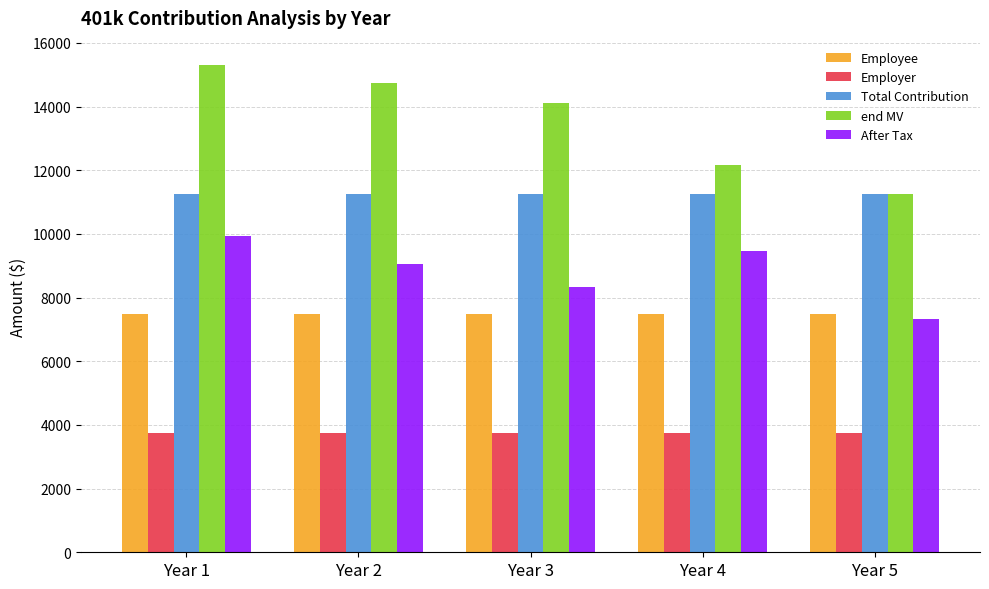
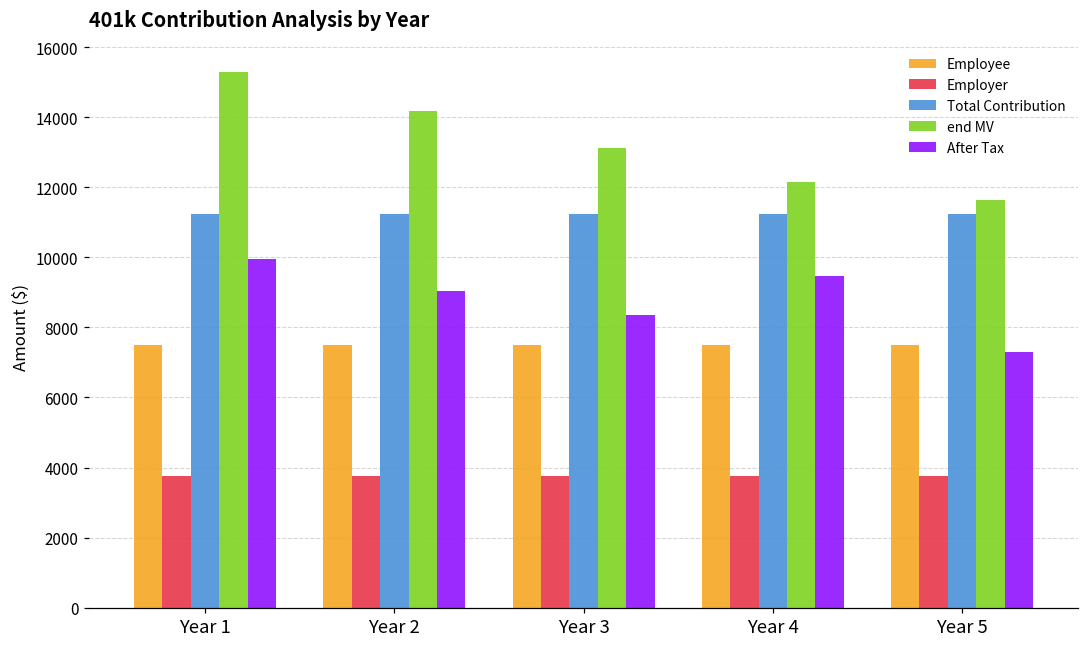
  {
    "Employee": {
      "Year 1": 7500,
      "Year 2": 7500,
      "Year 3": 7500,
      "Year 4": 7500,
      "Year 5": 7500
    },
    "Employer": {
      "Year 1": 3800,
      "Year 2": 3800,
      "Year 3": 3800,
      "Year 4": 3800,
      "Year 5": 3800
    },
    "Total Contribution": {
      "Year 1": 11300,
      "Year 2": 11300,
      "Year 3": 11300,
      "Year 4": 11300,
      "Year 5": 11300
    },
    "end MV": {
      "Year 1": 15300,
-     "Year 2": 14800,
-     "Year 3": 14100,
+     "Year 2": 14200,
+     "Year 3": 13100,
      "Year 4": 12200,
-     "Year 5": 11300
+     "Year 5": 11600
    },
    "After Tax": {
      "Year 1": 9900,
      "Year 2": 9000,
      "Year 3": 8300,
      "Year 4": 9500,
      "Year 5": 7300
    }
  }
